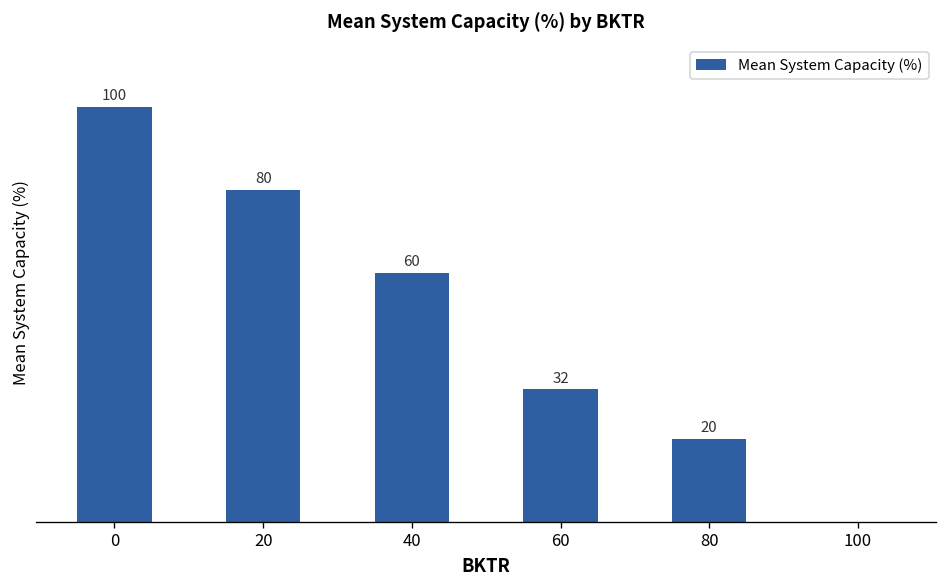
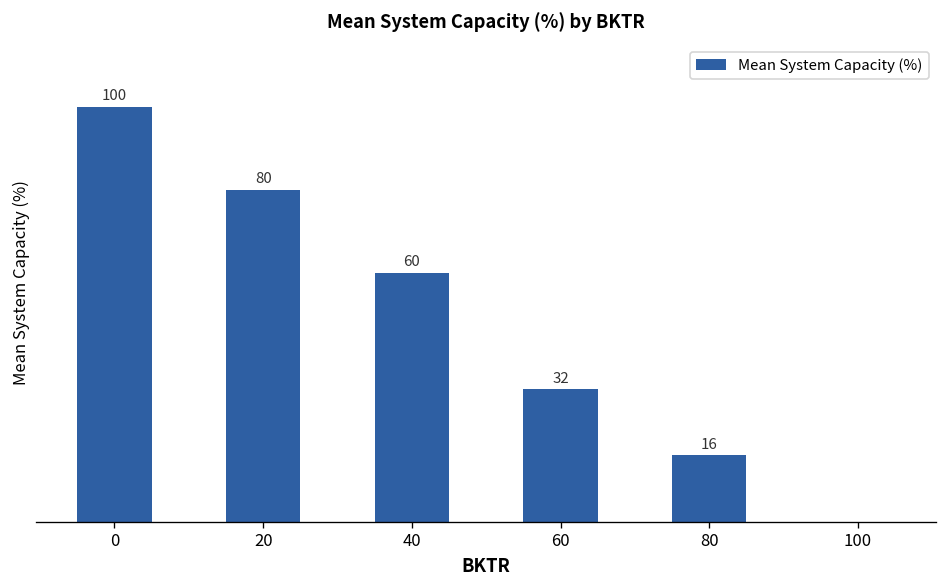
  {
    "0": 100,
    "20": 80,
    "40": 60,
    "60": 32,
-   "80": 20
+   "80": 16
  }
